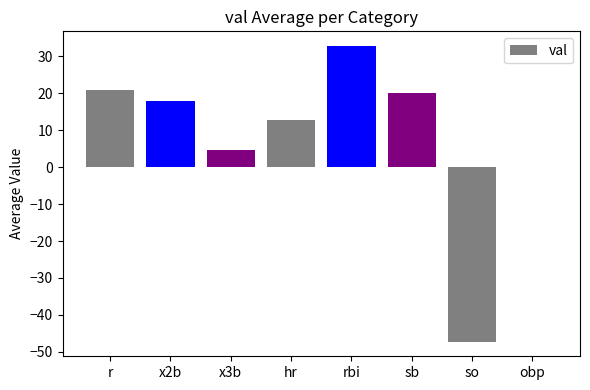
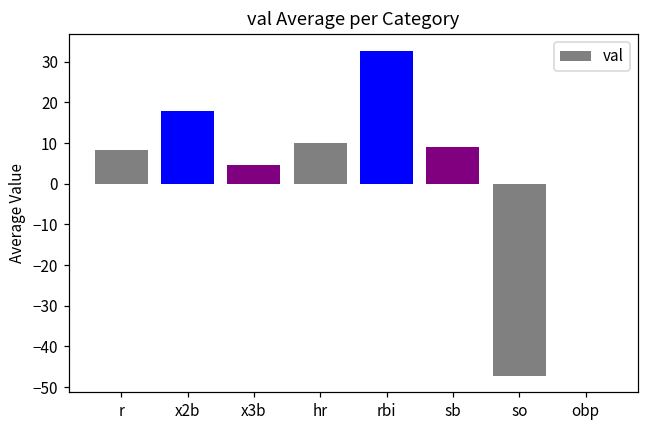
  {
-   "r": 21,
+   "r": 8,
    "x2b": 18,
    "x3b": 5,
-   "hr": 13,
+   "hr": 10,
    "rbi": 33,
-   "sb": 20,
+   "sb": 9,
    "so": -47
  }
